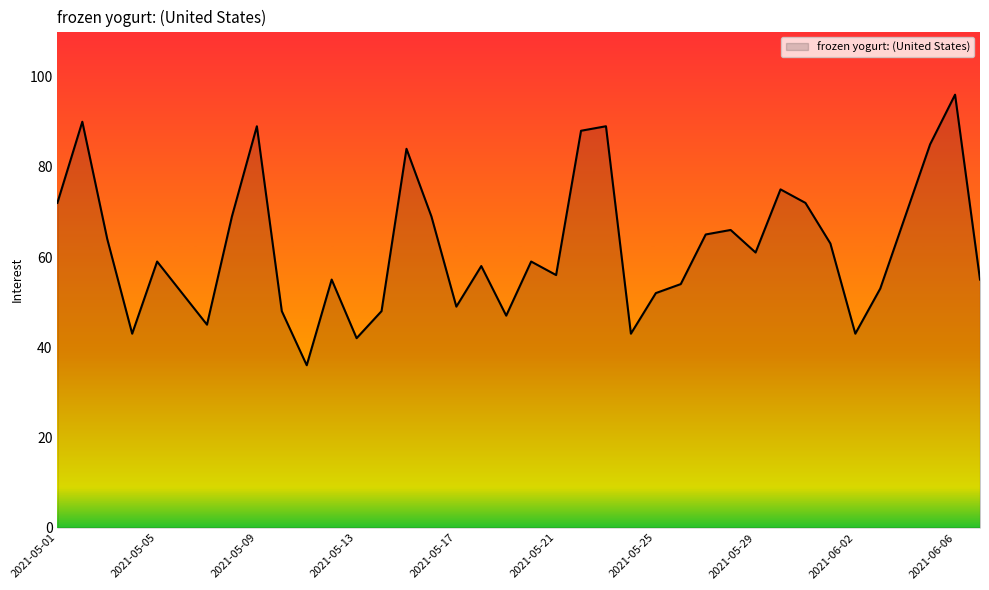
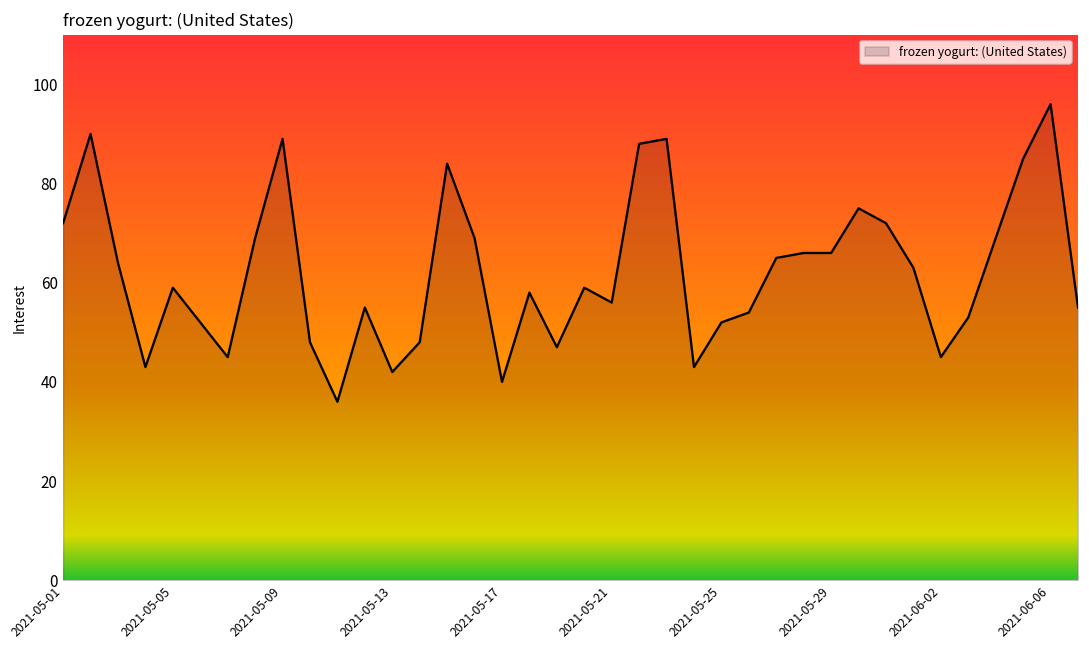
  {
    "2021-05-01": 72,
    "2021-05-05": 59,
    "2021-05-09": 89,
    "2021-05-13": 42,
-   "2021-05-17": 49,
+   "2021-05-17": 40,
    "2021-05-21": 56,
    "2021-05-25": 52,
-   "2021-05-29": 61,
-   "2021-06-02": 43,
+   "2021-05-29": 66,
+   "2021-06-02": 45,
    "2021-06-06": 96
  }
